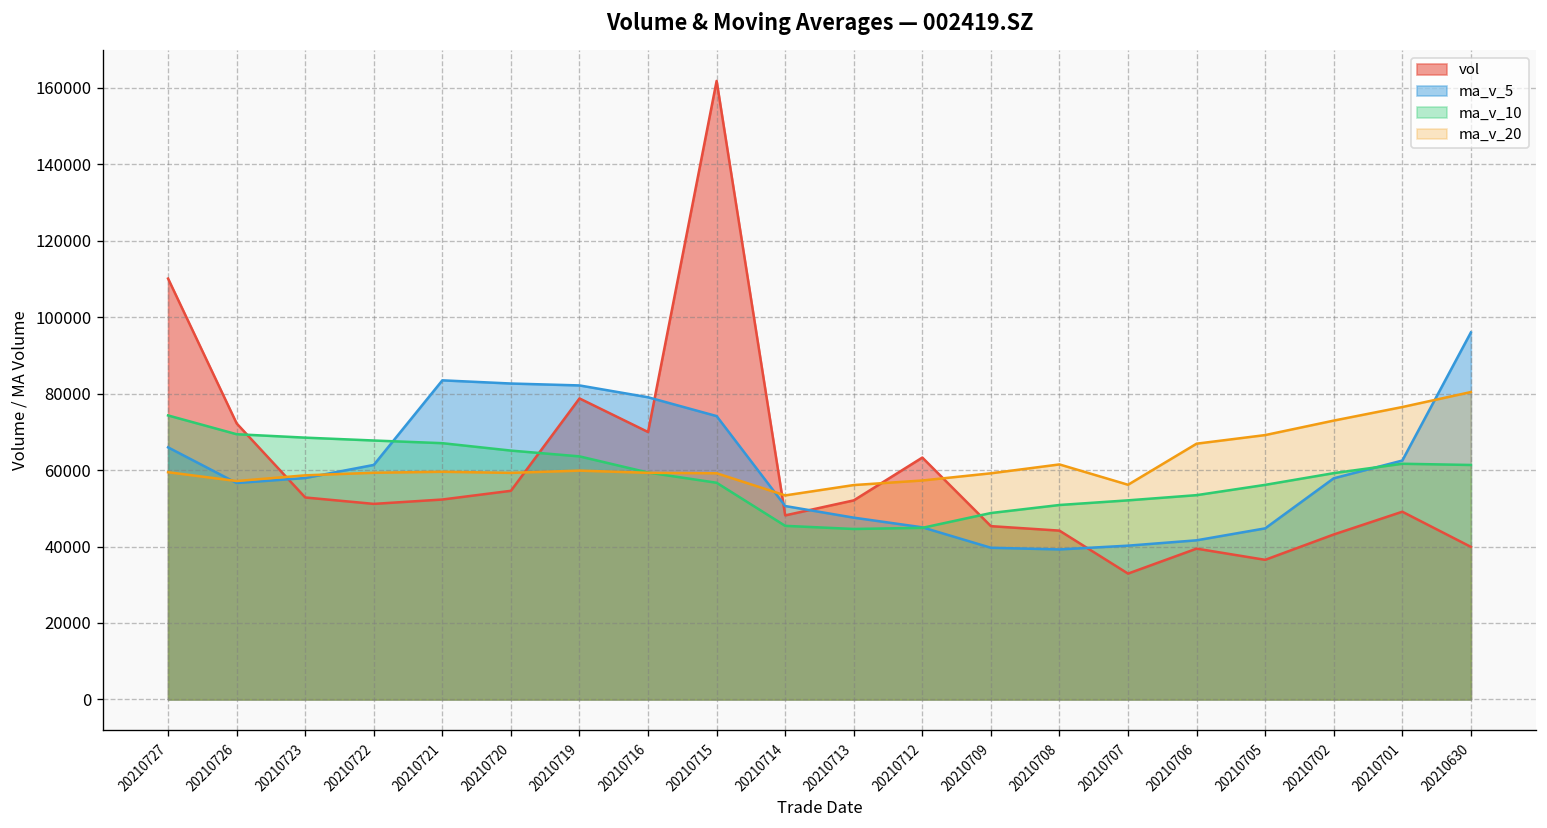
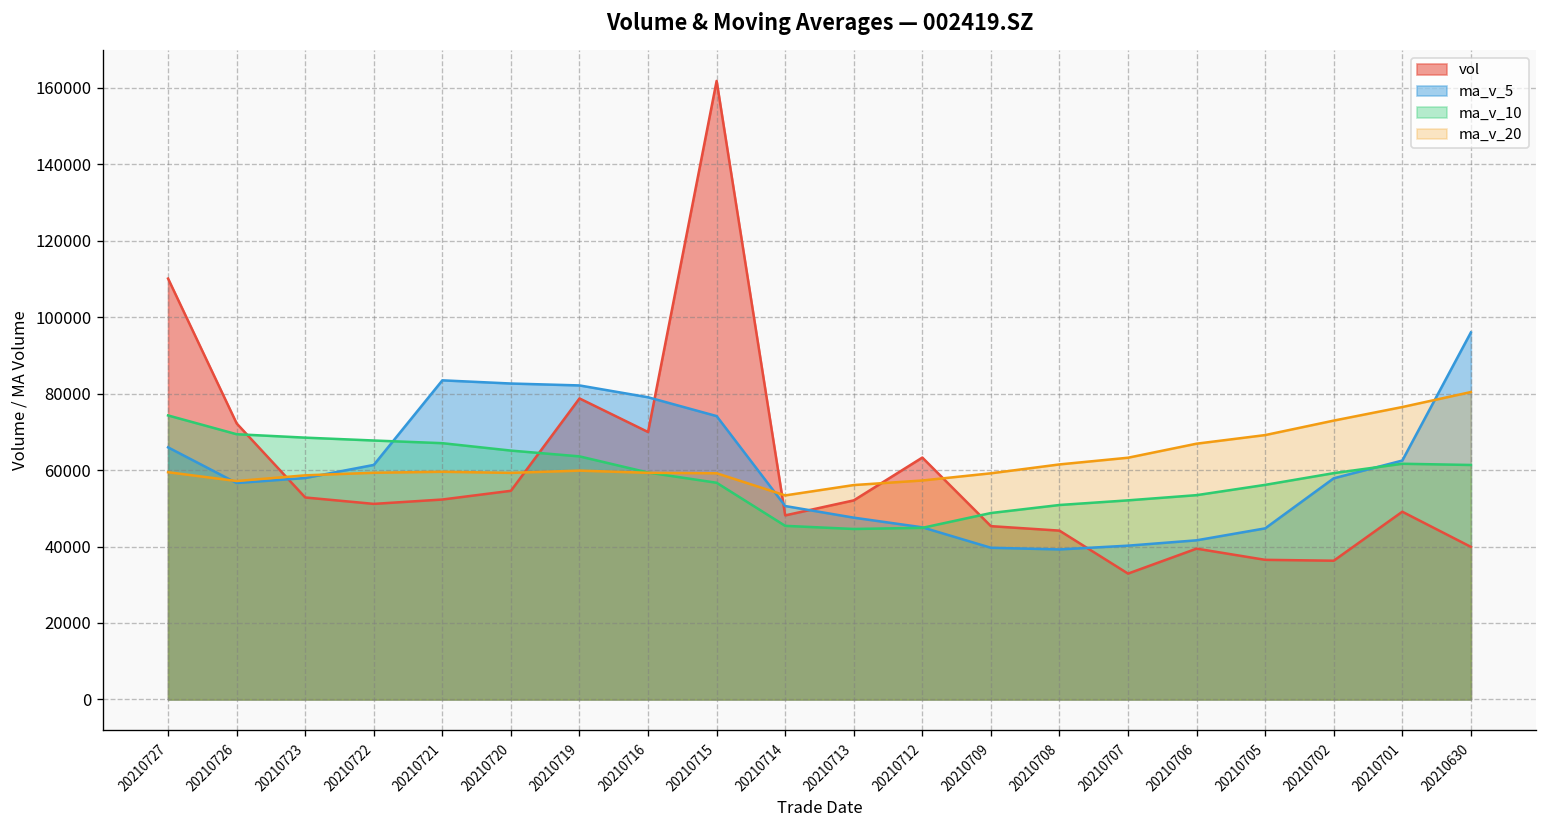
  {
    "vol": {
      "20210727": 110000,
      "20210726": 72000,
      "20210723": 53000,
      "20210722": 51000,
      "20210721": 52000,
      "20210720": 55000,
      "20210719": 79000,
      "20210716": 70000,
      "20210715": 162000,
      "20210714": 48000,
      "20210713": 52000,
      "20210712": 63000,
      "20210709": 45000,
      "20210708": 44000,
      "20210707": 33000,
      "20210706": 39000,
      "20210705": 37000,
-     "20210702": 43000,
+     "20210702": 36000,
      "20210701": 49000,
      "20210630": 40000
    },
    "ma_v_5": {
      "20210727": 66000,
      "20210722": 61000,
      "20210721": 83000,
      "20210720": 83000,
      "20210719": 82000,
      "20210716": 79000,
      "20210715": 74000,
      "20210714": 51000,
      "20210713": 48000,
      "20210709": 40000,
      "20210708": 39000,
      "20210707": 40000,
      "20210706": 42000,
      "20210705": 45000,
      "20210702": 58000,
      "20210701": 62000,
      "20210630": 96000
    },
    "ma_v_10": {
      "20210727": 74000,
      "20210726": 69000,
      "20210723": 68000,
      "20210722": 68000,
      "20210721": 67000,
      "20210720": 65000,
      "20210719": 64000,
      "20210715": 57000,
      "20210714": 45000,
      "20210713": 45000,
      "20210709": 49000,
      "20210708": 51000,
      "20210707": 52000,
      "20210706": 53000,
      "20210705": 56000,
      "20210702": 59000,
      "20210701": 62000,
      "20210630": 61000
    },
    "ma_v_20": {
      "20210727": 59000,
      "20210722": 59000,
      "20210721": 60000,
      "20210720": 59000,
      "20210719": 60000,
      "20210715": 59000,
      "20210714": 53000,
      "20210713": 56000,
      "20210712": 57000,
      "20210709": 59000,
      "20210708": 61000,
-     "20210707": 56000,
+     "20210707": 63000,
      "20210706": 67000,
      "20210705": 69000,
      "20210702": 73000,
      "20210701": 76000,
      "20210630": 80000
    }
  }
